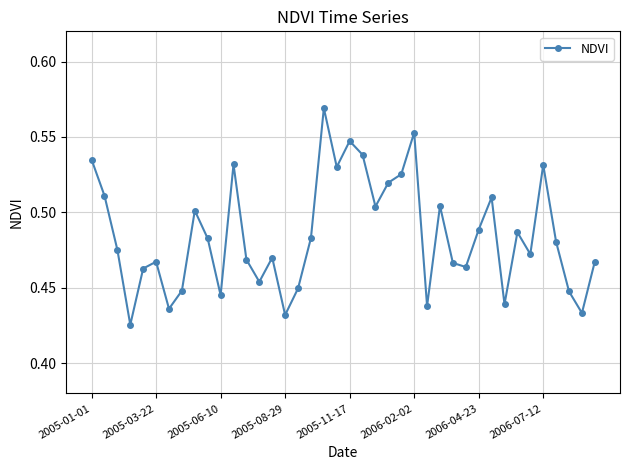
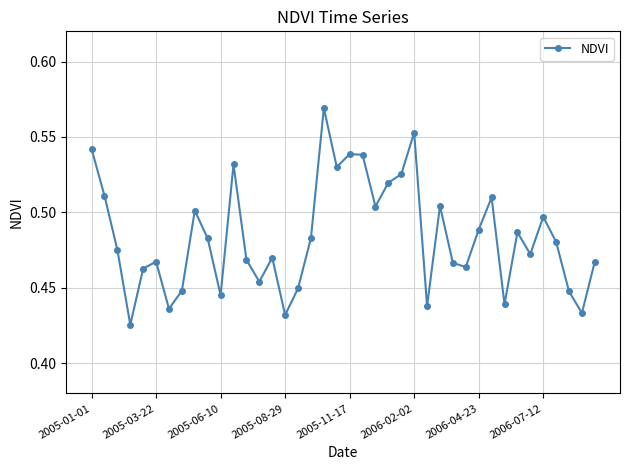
  {
-   "2005-01-01": 0.535,
+   "2005-01-01": 0.542,
    "2005-03-22": 0.467,
    "2005-06-10": 0.445,
    "2005-08-29": 0.432,
-   "2005-11-17": 0.547,
+   "2005-11-17": 0.539,
    "2006-02-02": 0.553,
    "2006-04-23": 0.489,
-   "2006-07-12": 0.532
+   "2006-07-12": 0.497
  }
